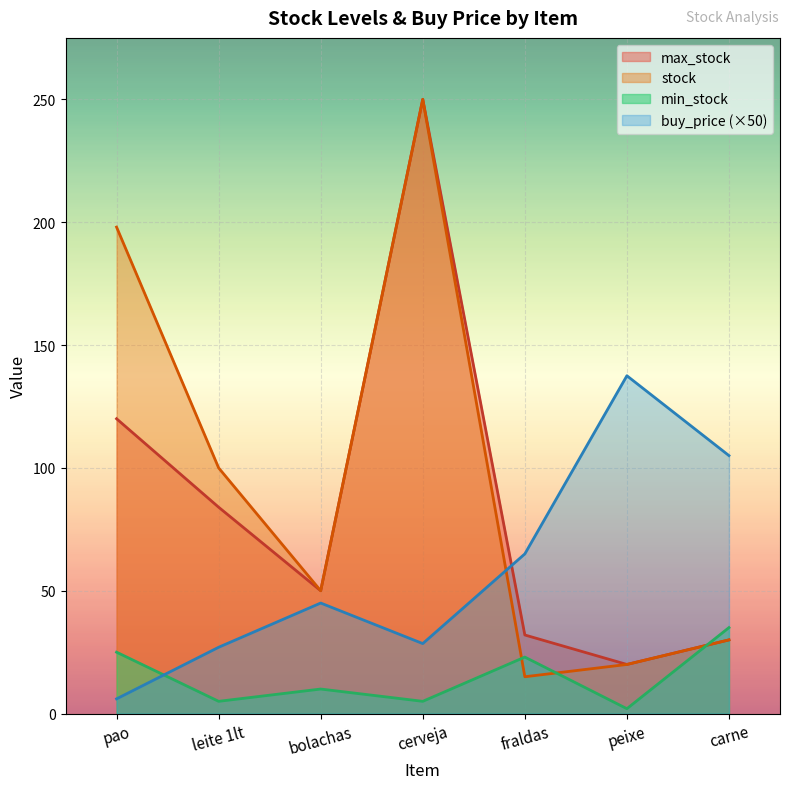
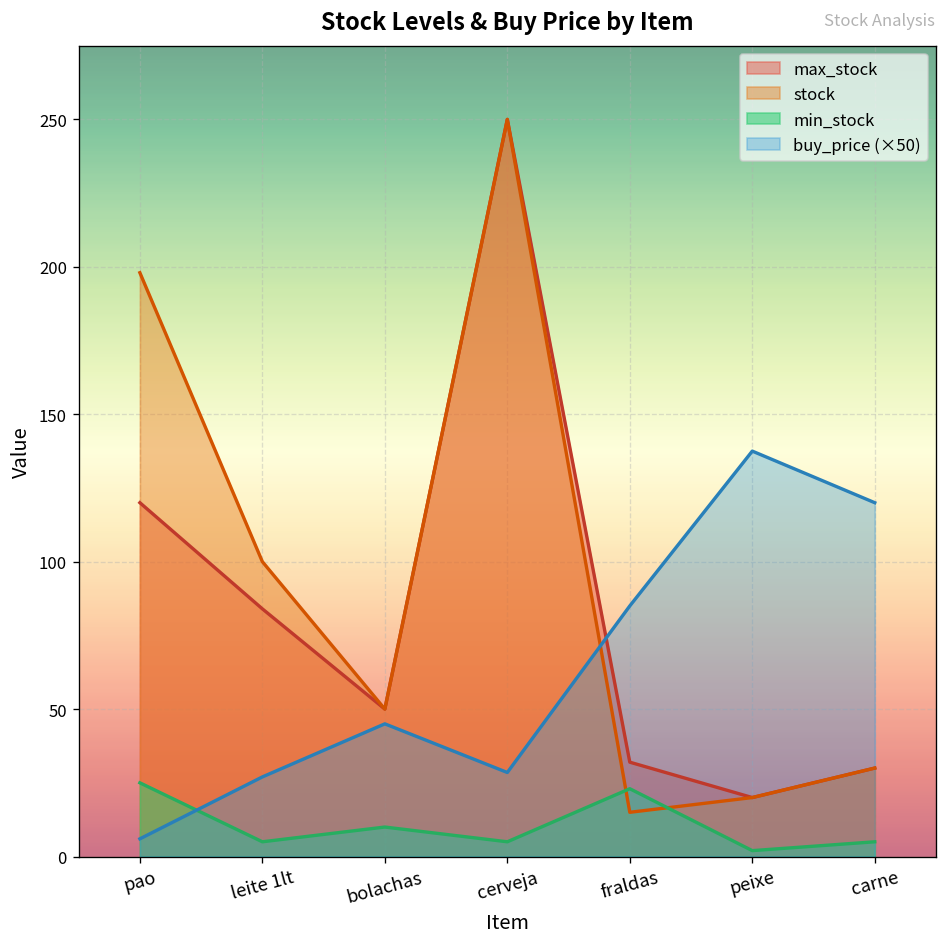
  {
    "min_stock": {
      "pao": 25,
      "leite 1lt": 5,
      "bolachas": 10,
      "cerveja": 5,
      "fraldas": 23,
      "peixe": 2,
-     "carne": 35
+     "carne": 5
    },
    "buy_price (×50)": {
      "pao": 6,
      "leite 1lt": 27,
      "bolachas": 45,
      "cerveja": 28,
-     "fraldas": 65,
+     "fraldas": 85,
      "peixe": 138,
-     "carne": 105
+     "carne": 120
    }
  }
